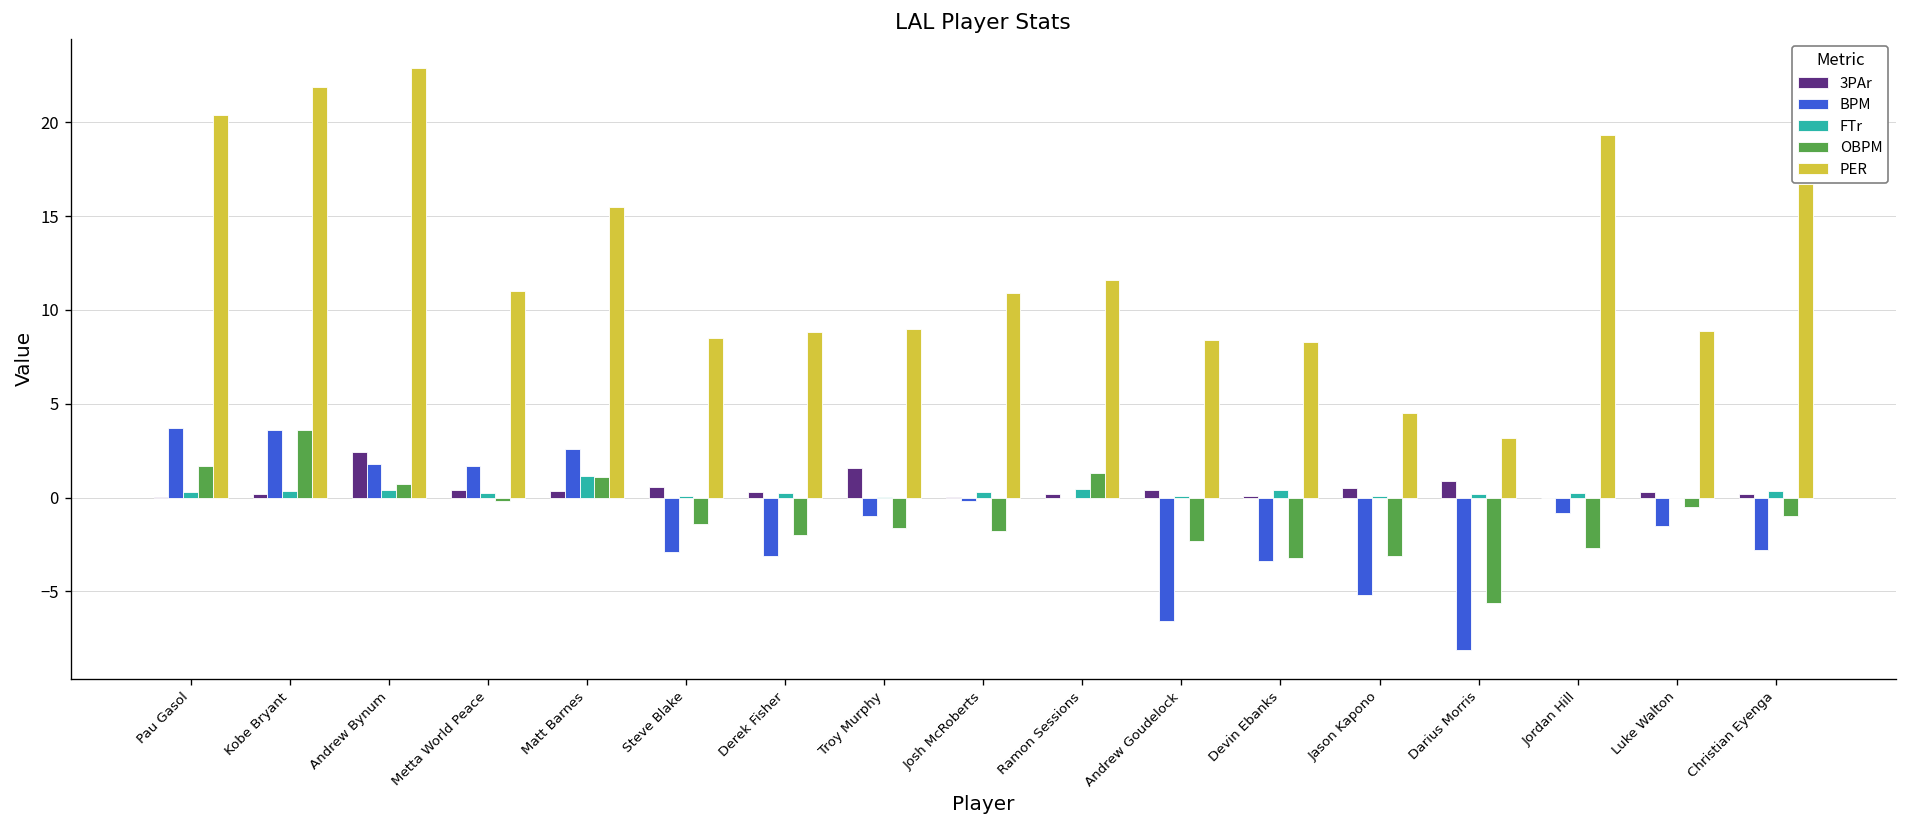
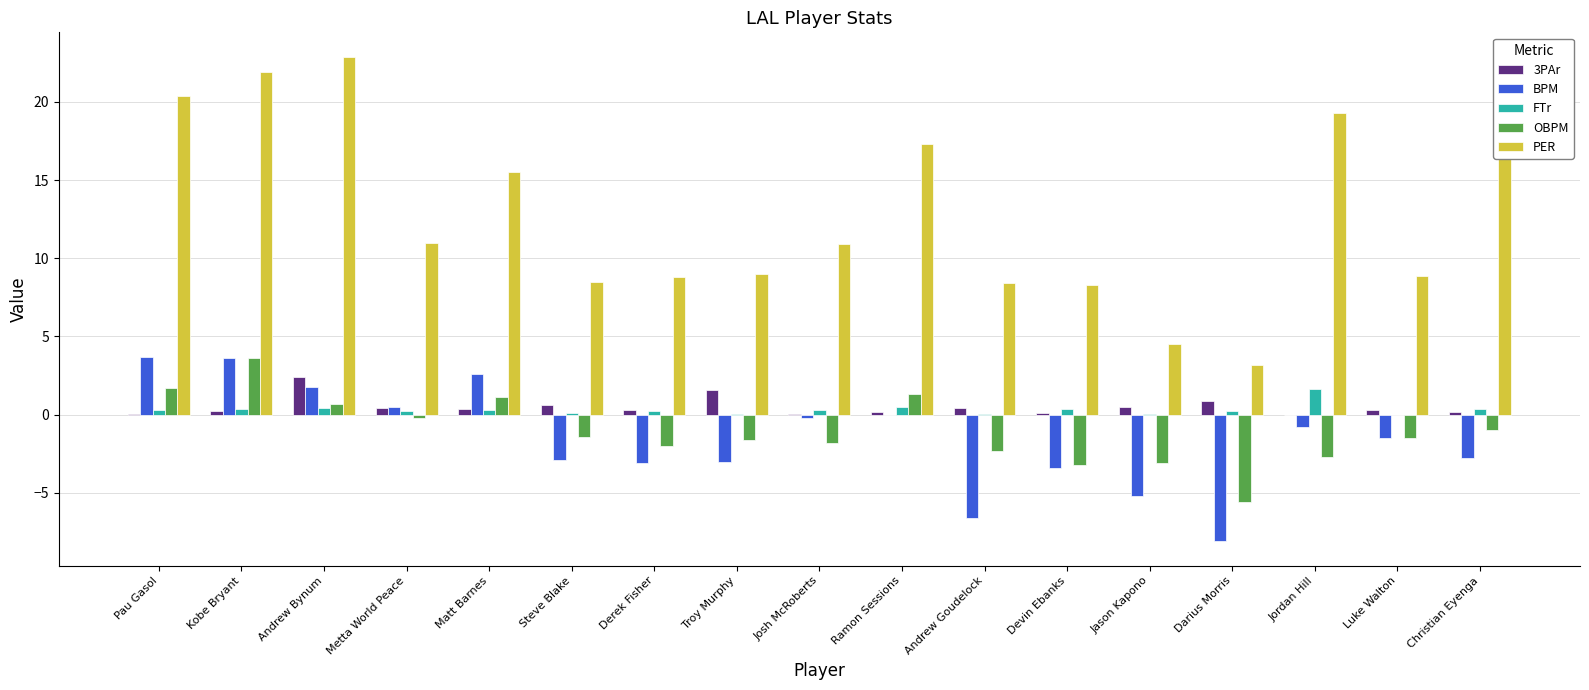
  {
    "3PAr": {
      "Kobe Bryant": 0.2,
      "Andrew Bynum": 2.4,
      "Metta World Peace": 0.4,
      "Matt Barnes": 0.4,
      "Steve Blake": 0.6,
      "Derek Fisher": 0.3,
      "Troy Murphy": 1.6,
      "Ramon Sessions": 0.2,
      "Andrew Goudelock": 0.4,
      "Jason Kapono": 0.5,
      "Darius Morris": 0.9,
      "Jordan Hill": 0.0,
      "Luke Walton": 0.3,
      "Christian Eyenga": 0.2
    },
    "BPM": {
      "Pau Gasol": 3.7,
      "Kobe Bryant": 3.6,
      "Andrew Bynum": 1.8,
-     "Metta World Peace": 1.7,
+     "Metta World Peace": 0.5,
      "Matt Barnes": 2.6,
      "Steve Blake": -2.9,
      "Derek Fisher": -3.1,
-     "Troy Murphy": -1,
+     "Troy Murphy": -3,
      "Josh McRoberts": -0.2,
      "Ramon Sessions": 0.0,
      "Andrew Goudelock": -6.6,
      "Devin Ebanks": -3.4,
      "Jason Kapono": -5.2,
      "Darius Morris": -8.1,
      "Jordan Hill": -0.8,
      "Luke Walton": -1.5,
      "Christian Eyenga": -2.8
    },
    "FTr": {
      "Pau Gasol": 0.3,
      "Kobe Bryant": 0.3,
      "Andrew Bynum": 0.4,
      "Metta World Peace": 0.2,
-     "Matt Barnes": 1.1,
+     "Matt Barnes": 0.3,
      "Derek Fisher": 0.2,
      "Josh McRoberts": 0.3,
      "Ramon Sessions": 0.5,
      "Devin Ebanks": 0.4,
      "Darius Morris": 0.2,
-     "Jordan Hill": 0.3,
+     "Jordan Hill": 1.7,
      "Luke Walton": 0.0,
      "Christian Eyenga": 0.3
    },
    "OBPM": {
      "Pau Gasol": 1.7,
      "Kobe Bryant": 3.6,
      "Andrew Bynum": 0.7,
      "Metta World Peace": -0.2,
      "Matt Barnes": 1.1,
      "Steve Blake": -1.4,
      "Derek Fisher": -2.0,
      "Troy Murphy": -1.6,
      "Josh McRoberts": -1.8,
      "Ramon Sessions": 1.3,
      "Andrew Goudelock": -2.3,
      "Devin Ebanks": -3.2,
      "Jason Kapono": -3.1,
      "Darius Morris": -5.6,
      "Jordan Hill": -2.7,
-     "Luke Walton": -0.5,
+     "Luke Walton": -1.5,
      "Christian Eyenga": -1.0
    },
    "PER": {
      "Pau Gasol": 20.4,
      "Kobe Bryant": 21.9,
      "Andrew Bynum": 22.9,
      "Metta World Peace": 11.0,
      "Matt Barnes": 15.5,
      "Steve Blake": 8.5,
      "Derek Fisher": 8.8,
      "Troy Murphy": 9.0,
      "Josh McRoberts": 10.9,
-     "Ramon Sessions": 11.6,
+     "Ramon Sessions": 17.3,
      "Andrew Goudelock": 8.4,
      "Devin Ebanks": 8.3,
      "Jason Kapono": 4.5,
      "Darius Morris": 3.2,
      "Jordan Hill": 19.3,
      "Luke Walton": 8.9
    }
  }
